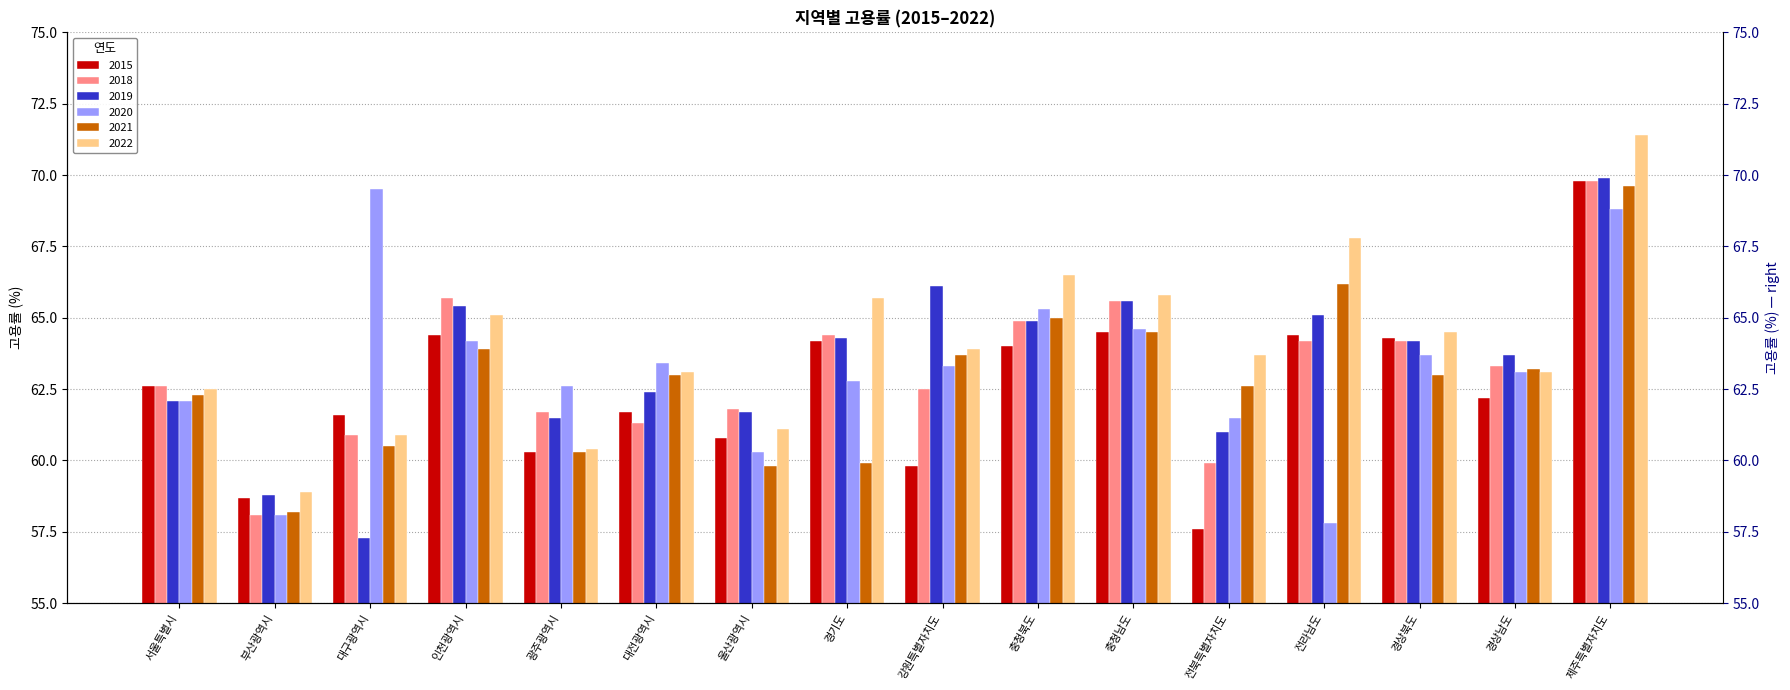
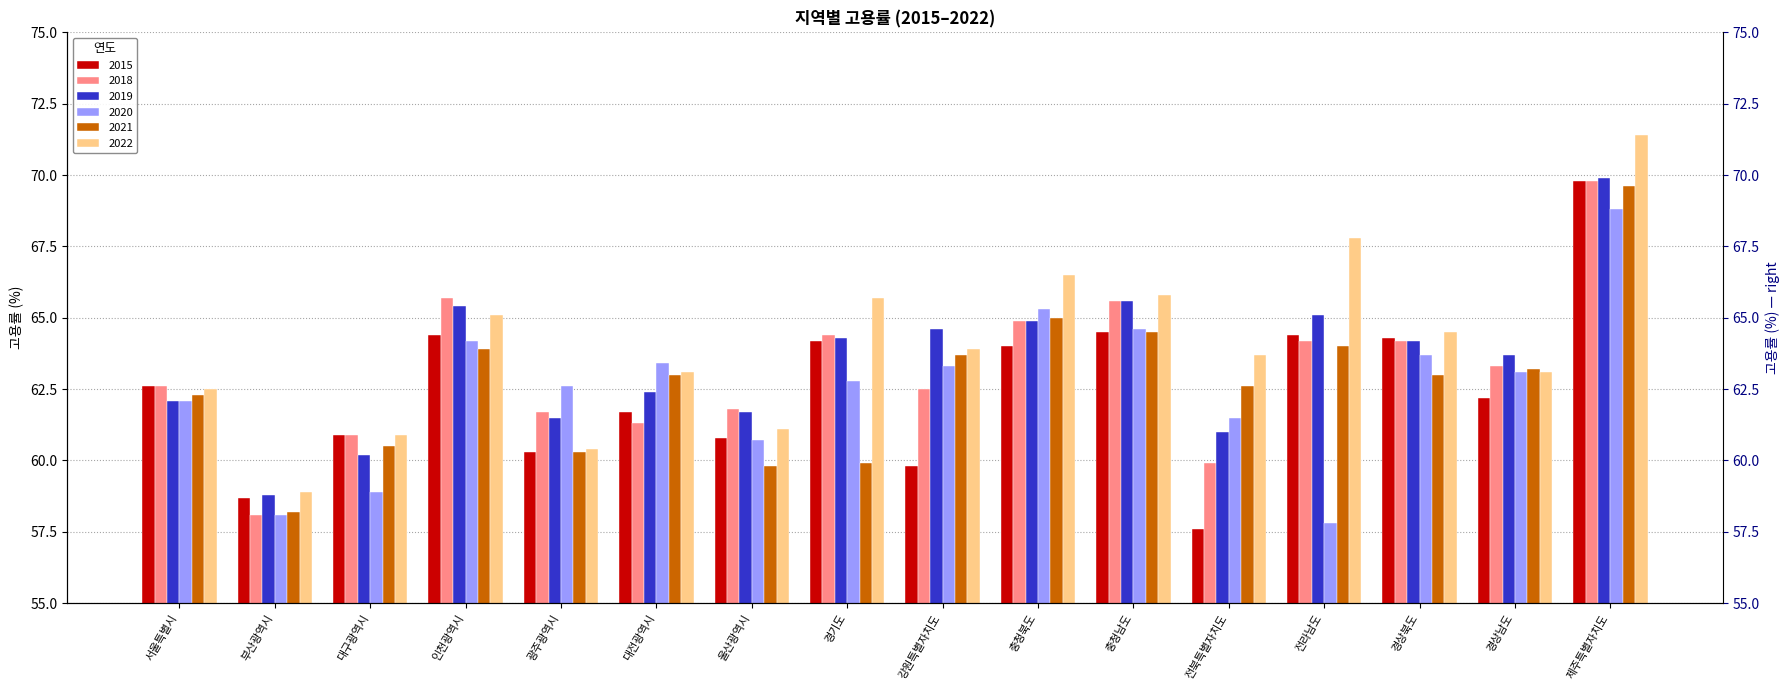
  {
    "2015": {
      "서울특별시": 62.6,
      "부산광역시": 58.7,
-     "대구광역시": 61.6,
+     "대구광역시": 60.9,
      "인천광역시": 64.4,
      "광주광역시": 60.3,
      "대전광역시": 61.7,
      "울산광역시": 60.8,
      "경기도": 64.2,
      "강원특별자치도": 59.8,
      "충청북도": 64.0,
      "충청남도": 64.5,
      "전북특별자치도": 57.6,
      "전라남도": 64.4,
      "경상북도": 64.3,
      "경상남도": 62.2,
      "제주특별자치도": 69.8
    },
    "2018": {
      "서울특별시": 62.6,
      "부산광역시": 58.1,
      "대구광역시": 60.9,
      "인천광역시": 65.7,
      "광주광역시": 61.7,
      "대전광역시": 61.3,
      "울산광역시": 61.8,
      "경기도": 64.4,
      "강원특별자치도": 62.5,
      "충청북도": 64.9,
      "충청남도": 65.6,
      "전북특별자치도": 59.9,
      "전라남도": 64.2,
      "경상북도": 64.2,
      "경상남도": 63.3,
      "제주특별자치도": 69.8
    },
    "2019": {
      "서울특별시": 62.1,
      "부산광역시": 58.8,
-     "대구광역시": 57.3,
+     "대구광역시": 60.2,
      "인천광역시": 65.4,
      "광주광역시": 61.5,
      "대전광역시": 62.4,
      "울산광역시": 61.7,
      "경기도": 64.3,
-     "강원특별자치도": 66.1,
+     "강원특별자치도": 64.6,
      "충청북도": 64.9,
      "충청남도": 65.6,
      "전북특별자치도": 61.0,
      "전라남도": 65.1,
      "경상북도": 64.2,
      "경상남도": 63.7,
      "제주특별자치도": 69.9
    },
    "2020": {
      "서울특별시": 62.1,
      "부산광역시": 58.1,
-     "대구광역시": 69.5,
+     "대구광역시": 58.9,
      "인천광역시": 64.2,
      "광주광역시": 62.6,
      "대전광역시": 63.4,
-     "울산광역시": 60.3,
+     "울산광역시": 60.7,
      "경기도": 62.8,
      "강원특별자치도": 63.3,
      "충청북도": 65.3,
      "충청남도": 64.6,
      "전북특별자치도": 61.5,
      "전라남도": 57.8,
      "경상북도": 63.7,
      "경상남도": 63.1,
      "제주특별자치도": 68.8
    },
    "2021": {
      "서울특별시": 62.3,
      "부산광역시": 58.2,
      "대구광역시": 60.5,
      "인천광역시": 63.9,
      "광주광역시": 60.3,
      "대전광역시": 63.0,
      "울산광역시": 59.8,
      "경기도": 59.9,
      "강원특별자치도": 63.7,
      "충청북도": 65.0,
      "충청남도": 64.5,
      "전북특별자치도": 62.6,
-     "전라남도": 66.2,
+     "전라남도": 64.0,
      "경상북도": 63.0,
      "경상남도": 63.2,
      "제주특별자치도": 69.6
    },
    "2022": {
      "서울특별시": 62.5,
      "부산광역시": 58.9,
      "대구광역시": 60.9,
      "인천광역시": 65.1,
      "광주광역시": 60.4,
      "대전광역시": 63.1,
      "울산광역시": 61.1,
      "경기도": 65.7,
      "강원특별자치도": 63.9,
      "충청북도": 66.5,
      "충청남도": 65.8,
      "전북특별자치도": 63.7,
      "전라남도": 67.8,
      "경상북도": 64.5,
      "경상남도": 63.1,
      "제주특별자치도": 71.4
    }
  }
